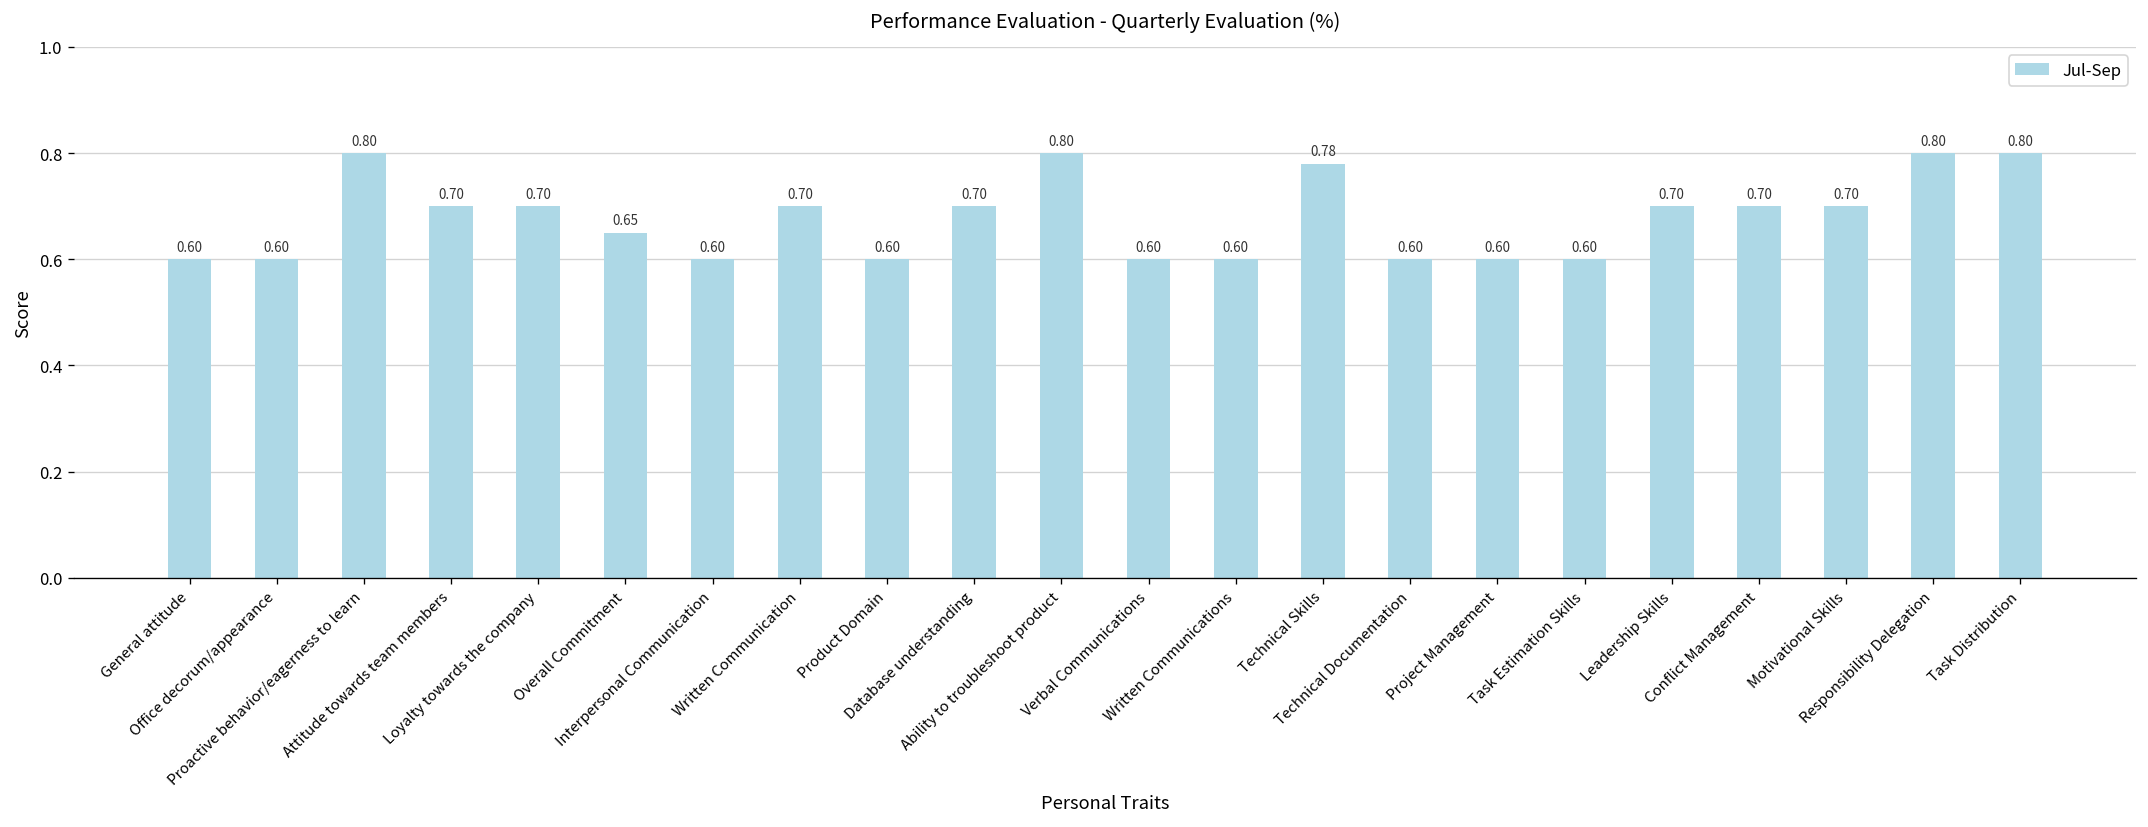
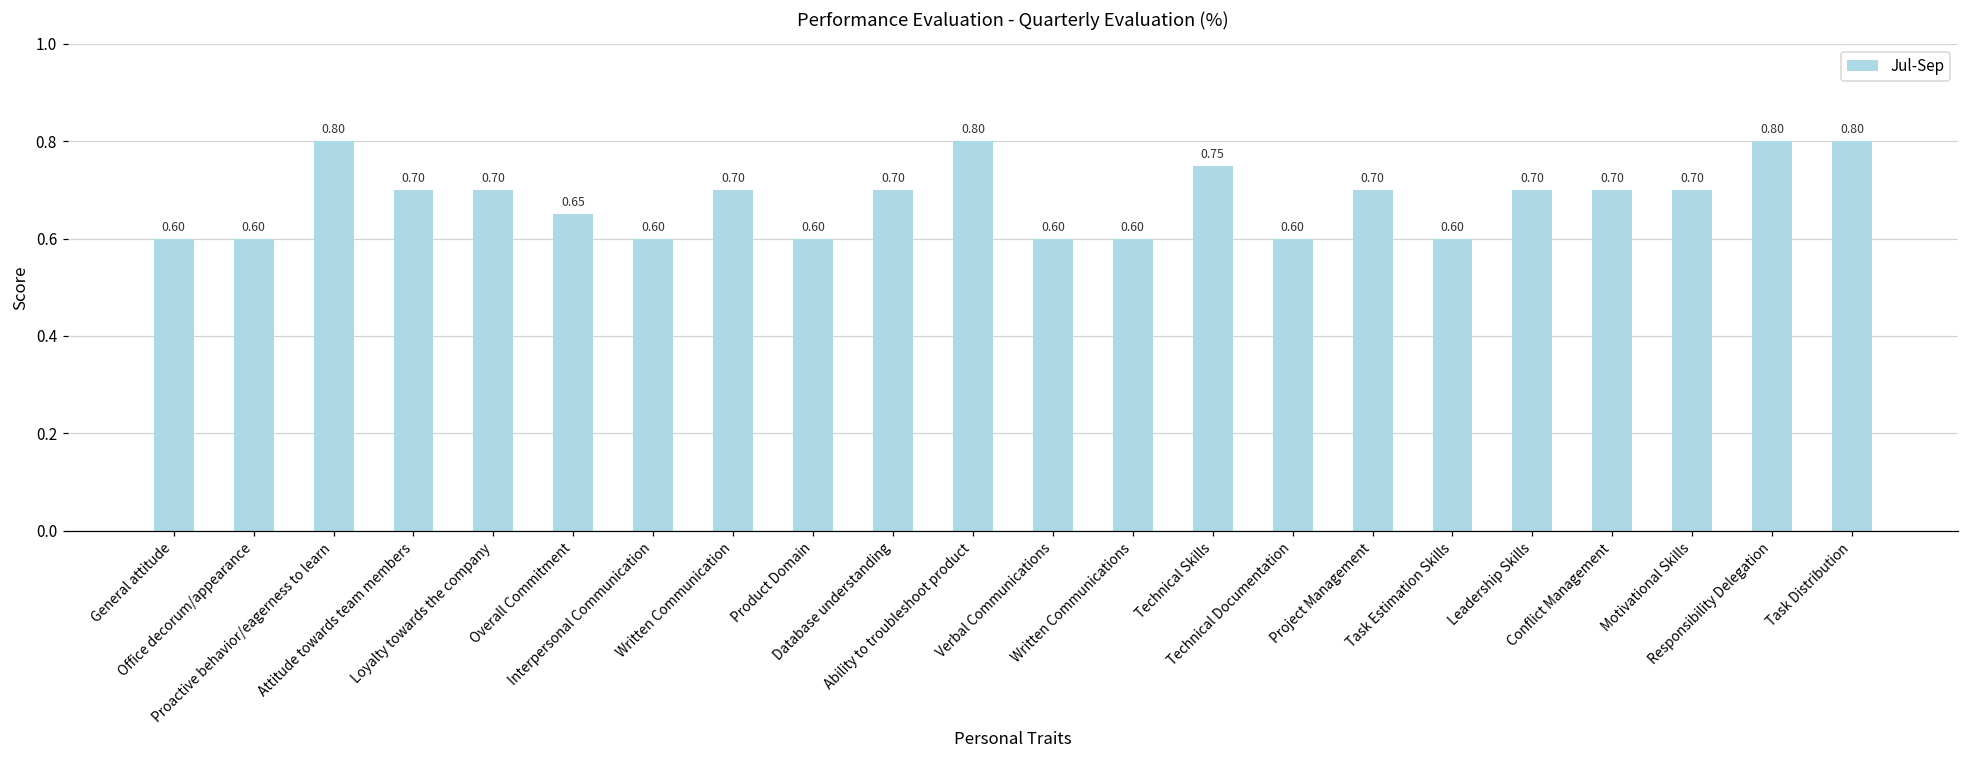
  {
    "General attitude": 0.60,
    "Office decorum/appearance": 0.60,
    "Proactive behavior/eagerness to learn": 0.80,
    "Attitude towards team members": 0.70,
    "Loyalty towards the company": 0.70,
    "Overall Commitment": 0.65,
    "Interpersonal Communication": 0.60,
    "Written Communication": 0.70,
    "Product Domain": 0.60,
    "Database understanding": 0.70,
    "Ability to troubleshoot product": 0.80,
    "Verbal Communications": 0.60,
    "Written Communications": 0.60,
-   "Technical Skills": 0.78,
+   "Technical Skills": 0.75,
    "Technical Documentation": 0.60,
-   "Project Management": 0.60,
+   "Project Management": 0.70,
    "Task Estimation Skills": 0.60,
    "Leadership Skills": 0.70,
    "Conflict Management": 0.70,
    "Motivational Skills": 0.70,
    "Responsibility Delegation": 0.80,
    "Task Distribution": 0.80
  }
